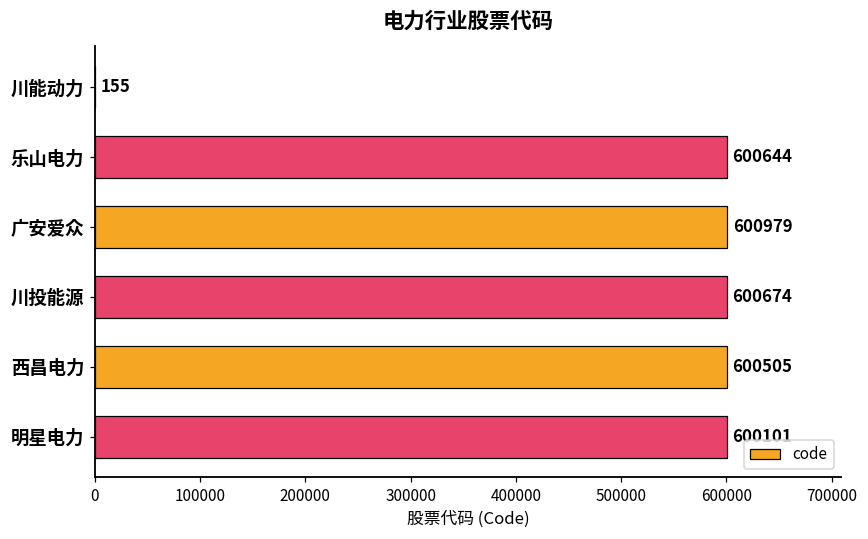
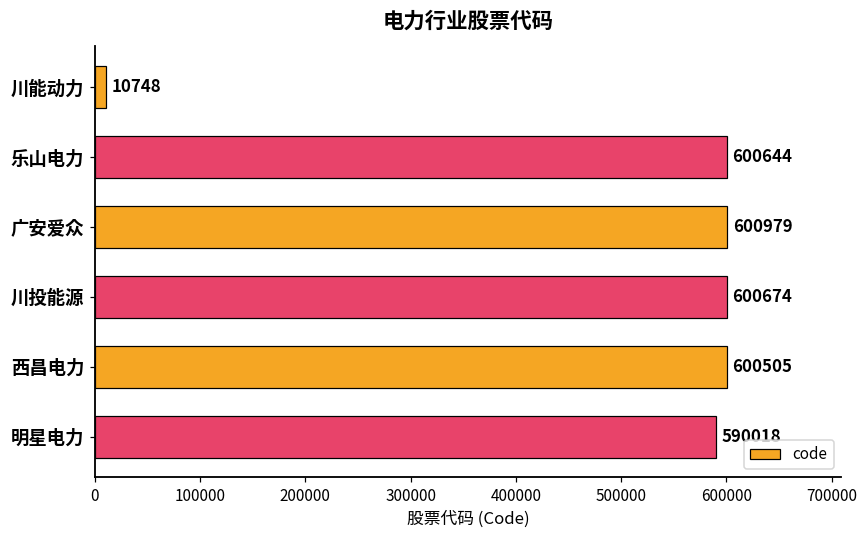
  {
-   "川能动力": 155,
+   "川能动力": 10748,
    "乐山电力": 600644,
    "广安爱众": 600979,
    "川投能源": 600674,
    "西昌电力": 600505,
-   "明星电力": 600101
+   "明星电力": 590018
  }
